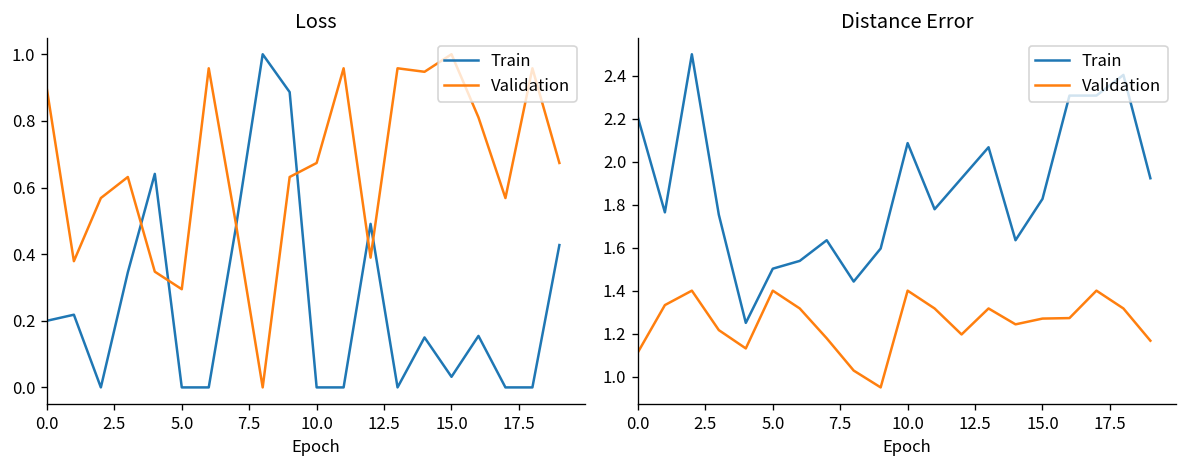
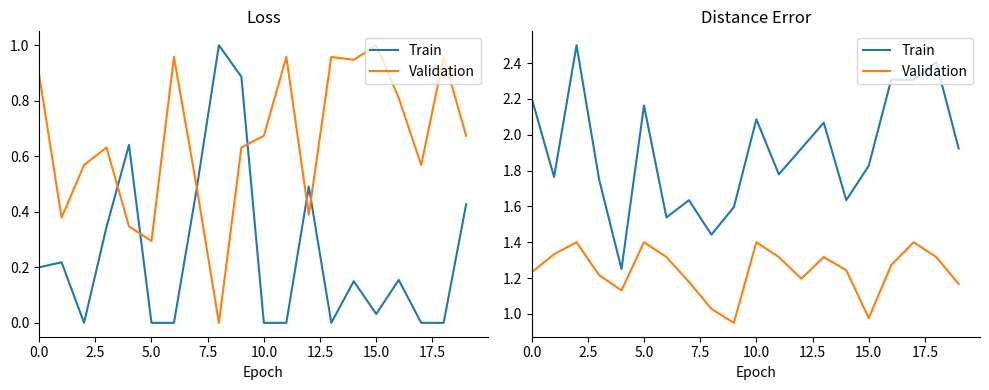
  {
    "Loss": {
      "Train": {
        "0.0": 0.20,
        "5.0": 0.00,
        "10.0": 0.00,
        "15.0": 0.03
      },
      "Validation": {
        "0.0": 0.89,
        "5.0": 0.29,
        "10.0": 0.67
      }
    },
    "Distance Error": {
      "Train": {
        "0.0": 2.21,
-       "5.0": 1.50,
+       "5.0": 2.16,
        "10.0": 2.09,
        "15.0": 1.83
      },
      "Validation": {
-       "0.0": 1.11,
+       "0.0": 1.23,
        "5.0": 1.40,
        "10.0": 1.40,
-       "15.0": 1.27
+       "15.0": 0.98
      }
    }
  }
